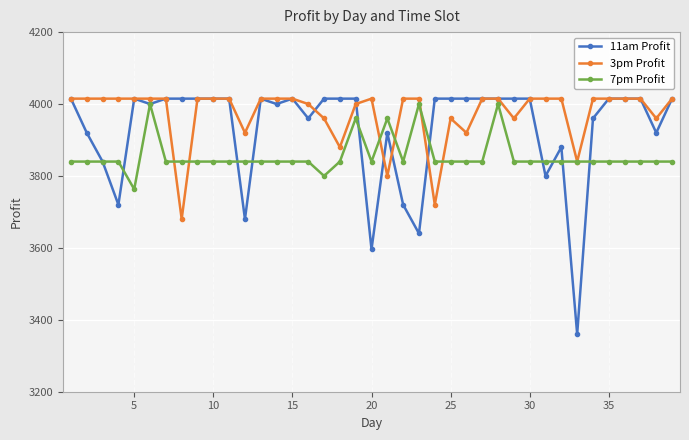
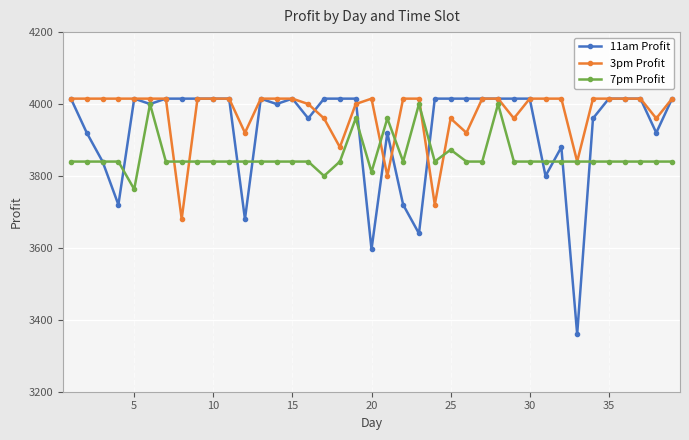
  {
    "11am Profit": {
      "20": 3600,
      "25": 4020
    },
    "3pm Profit": {
      "20": 4020,
      "25": 3960
    },
    "7pm Profit": {
      "5": 3760,
      "10": 3840,
      "15": 3840,
-     "20": 3840,
-     "25": 3840,
+     "20": 3810,
+     "25": 3870,
      "30": 3840,
      "35": 3840
    }
  }
